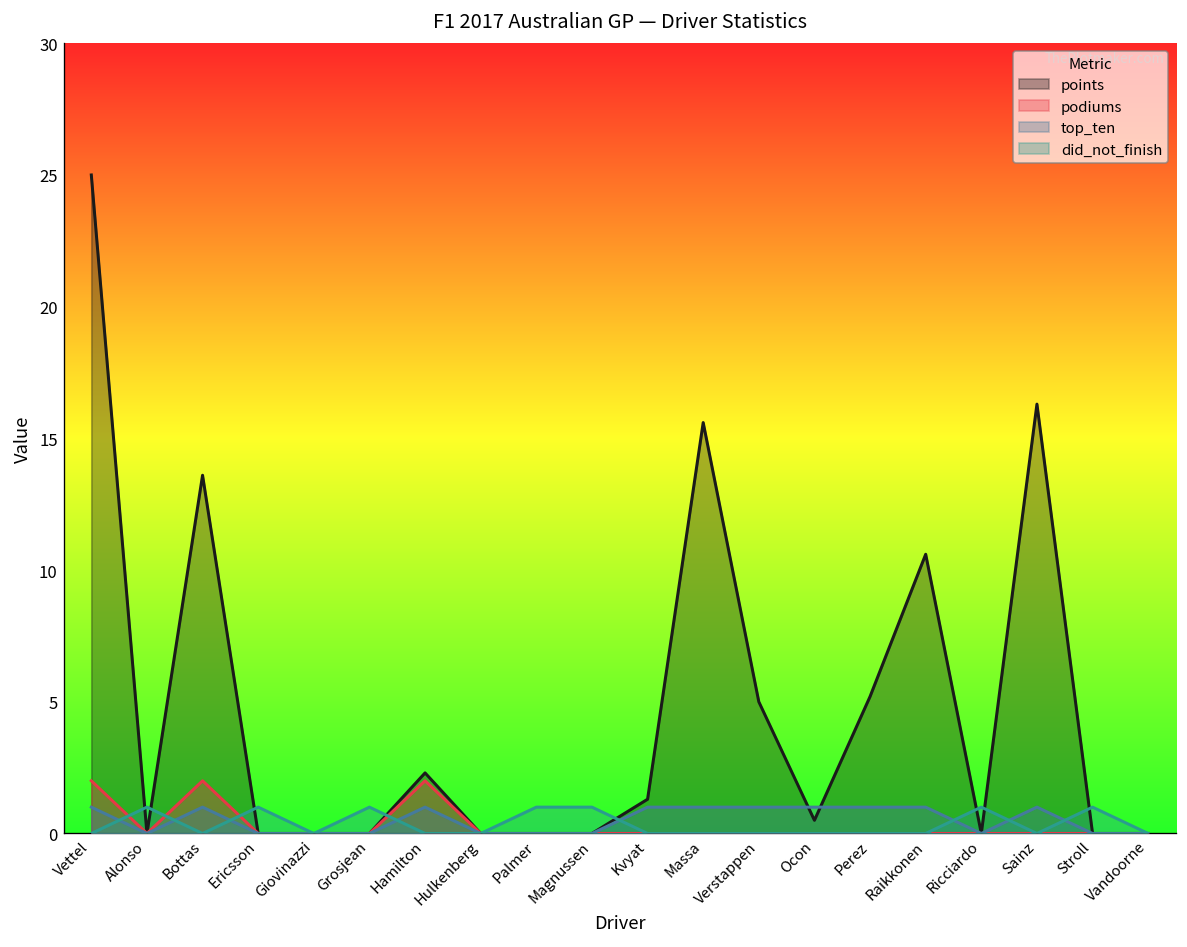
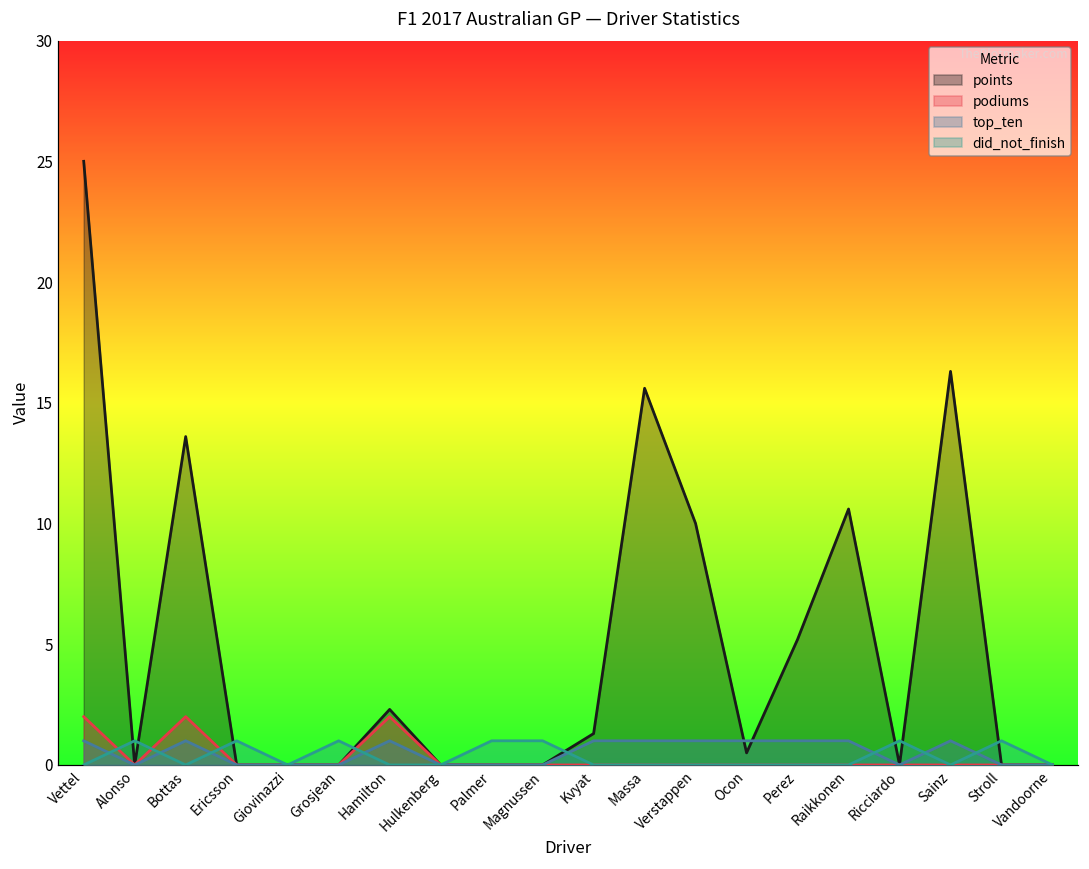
  {
    "points": {
      "Vettel": 25,
      "Bottas": 13.6,
      "Hamilton": 2.3,
      "Kvyat": 1.3,
      "Massa": 15.6,
-     "Verstappen": 5,
+     "Verstappen": 10,
      "Ocon": 0.5,
      "Perez": 5.2,
      "Raikkonen": 10.6,
      "Sainz": 16.3
    },
    "podiums": {
      "Vettel": 2,
      "Bottas": 2,
      "Hamilton": 2
    }
  }
